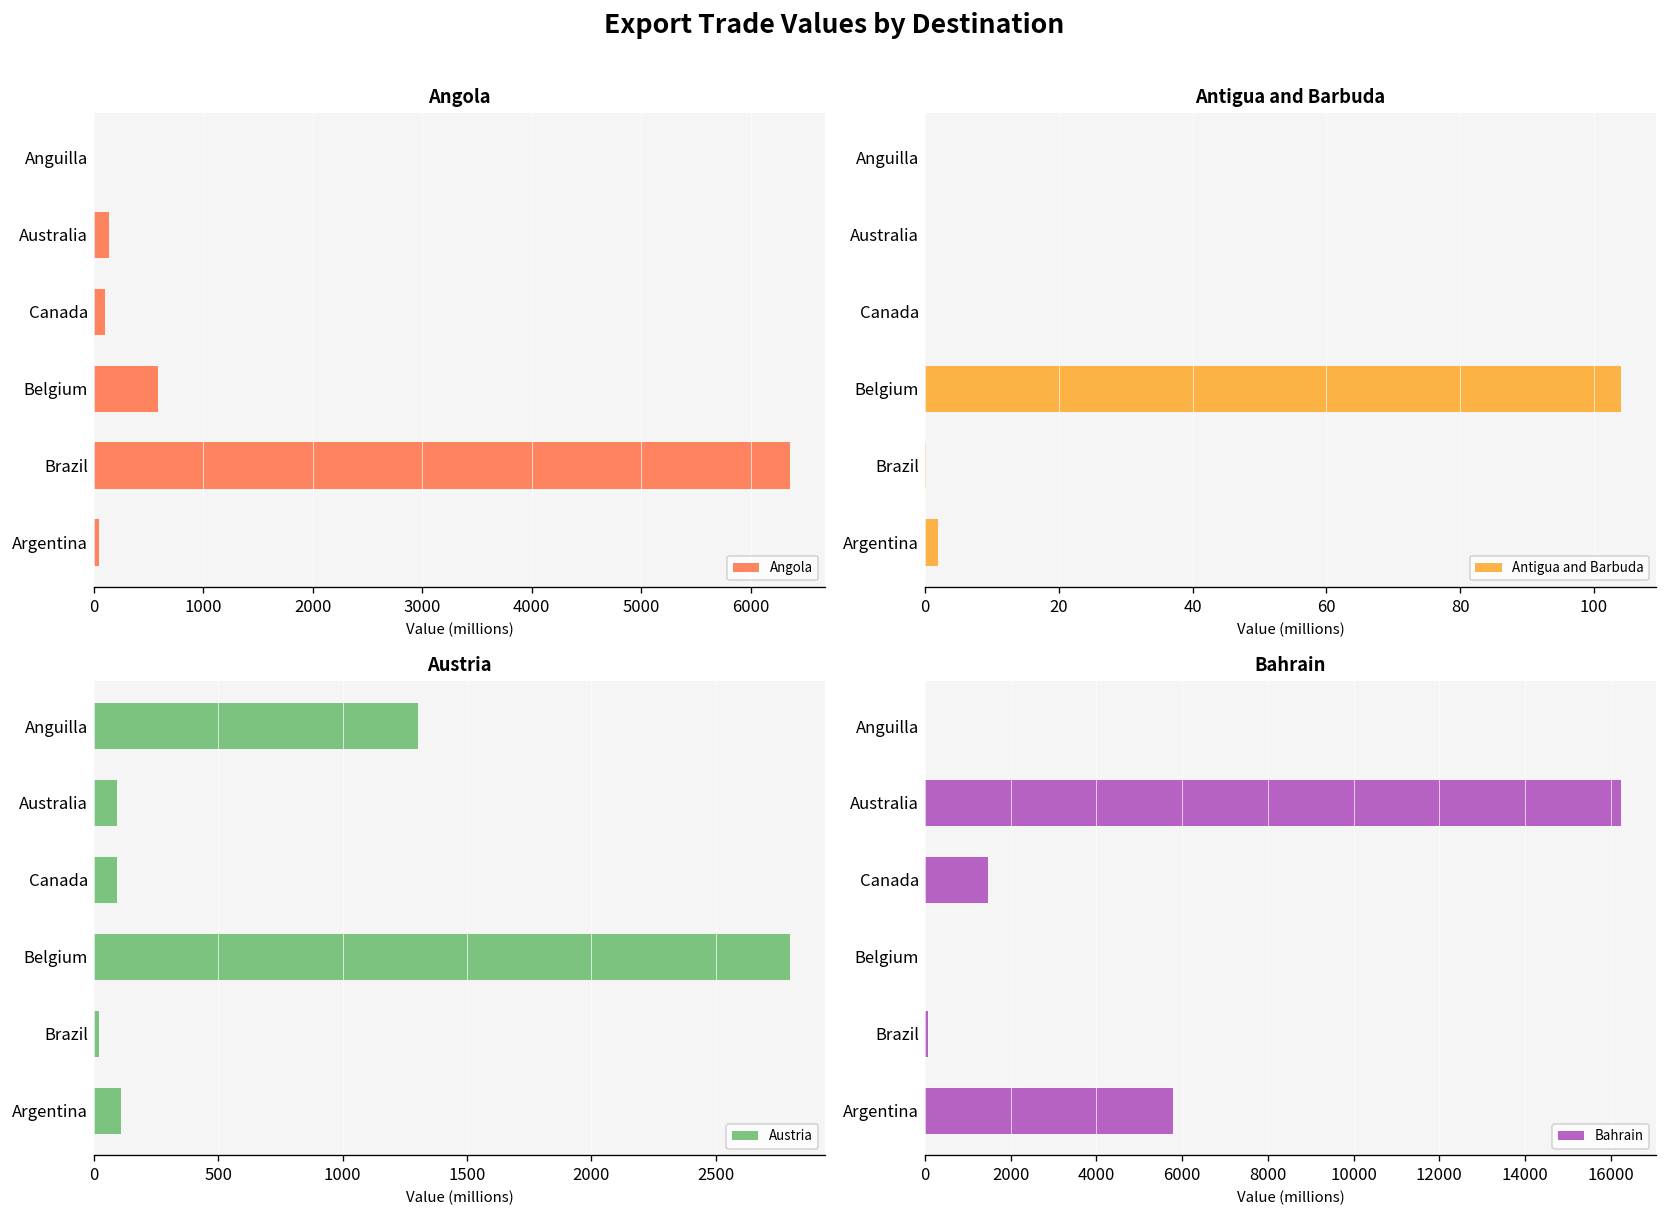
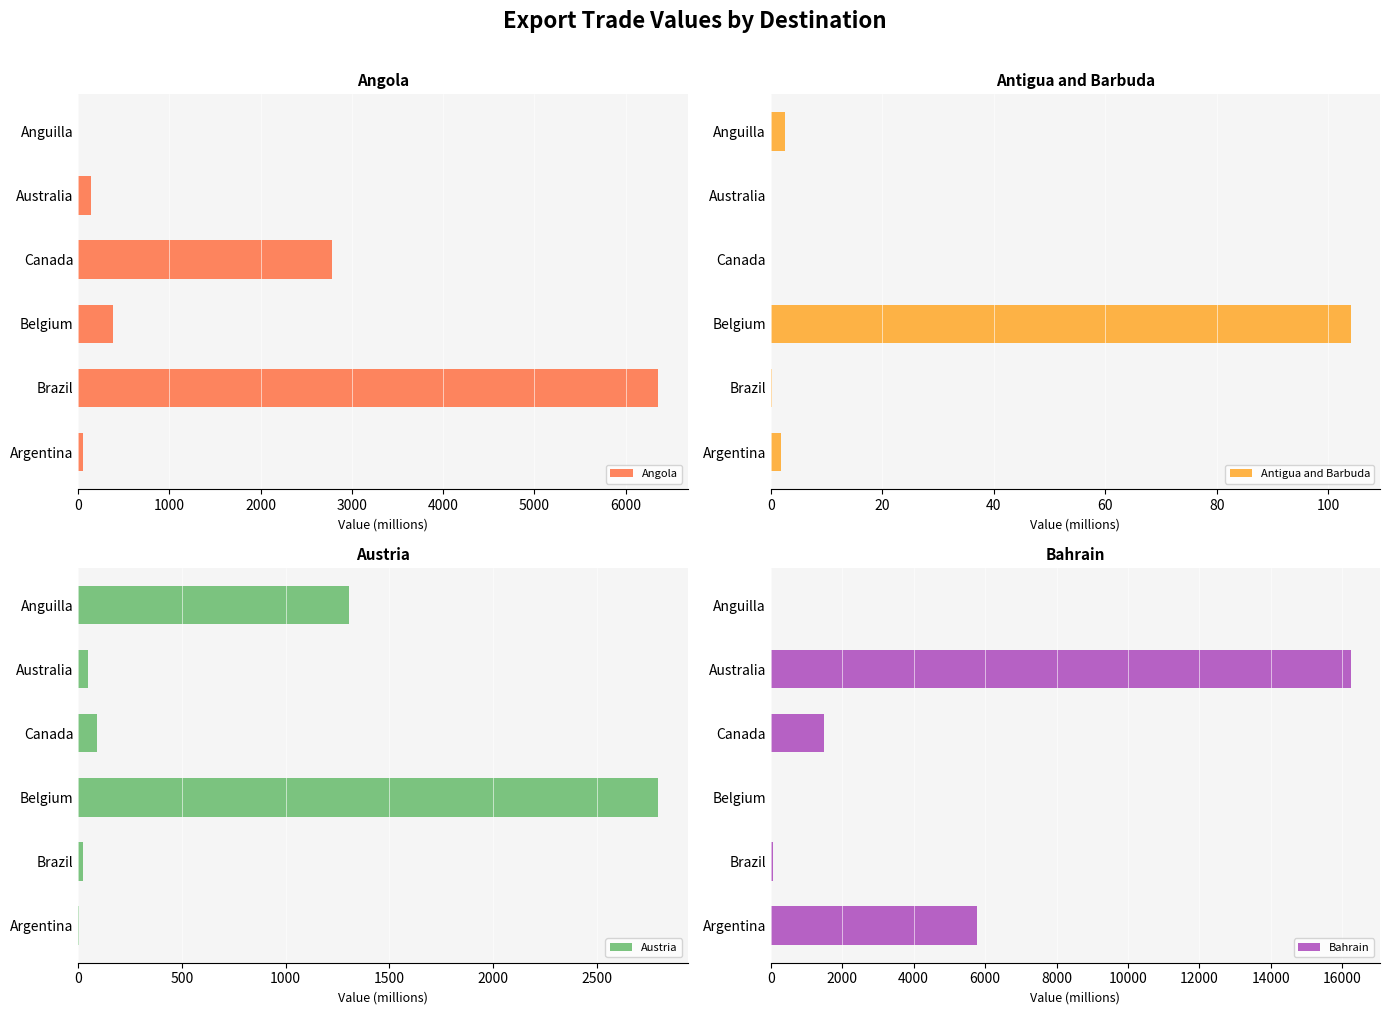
  {
    "Angola": {
      "Australia": 100,
-     "Canada": 100,
-     "Belgium": 600,
+     "Canada": 2800,
+     "Belgium": 400,
      "Brazil": 6400,
      "Argentina": 100
    },
    "Antigua and Barbuda": {
-     "Anguilla": 0,
+     "Anguilla": 3,
      "Belgium": 104,
      "Argentina": 2
    },
    "Austria": {
      "Anguilla": 1300,
-     "Australia": 90,
+     "Australia": 40,
      "Canada": 90,
      "Belgium": 2800,
      "Brazil": 20,
-     "Argentina": 110
+     "Argentina": 0
    },
    "Bahrain": {
      "Australia": 16200,
      "Canada": 1500,
      "Brazil": 100,
      "Argentina": 5800
    }
  }
